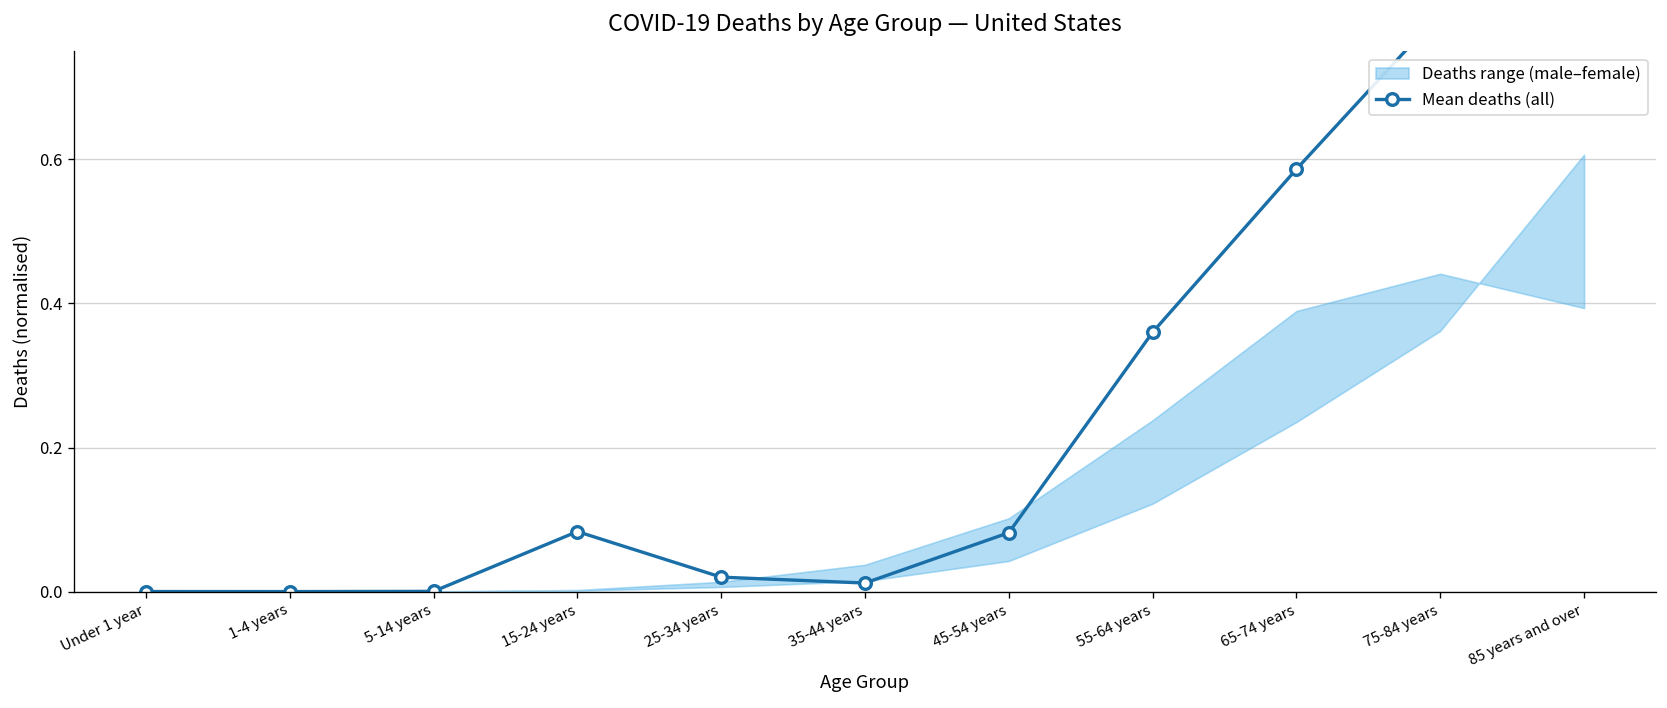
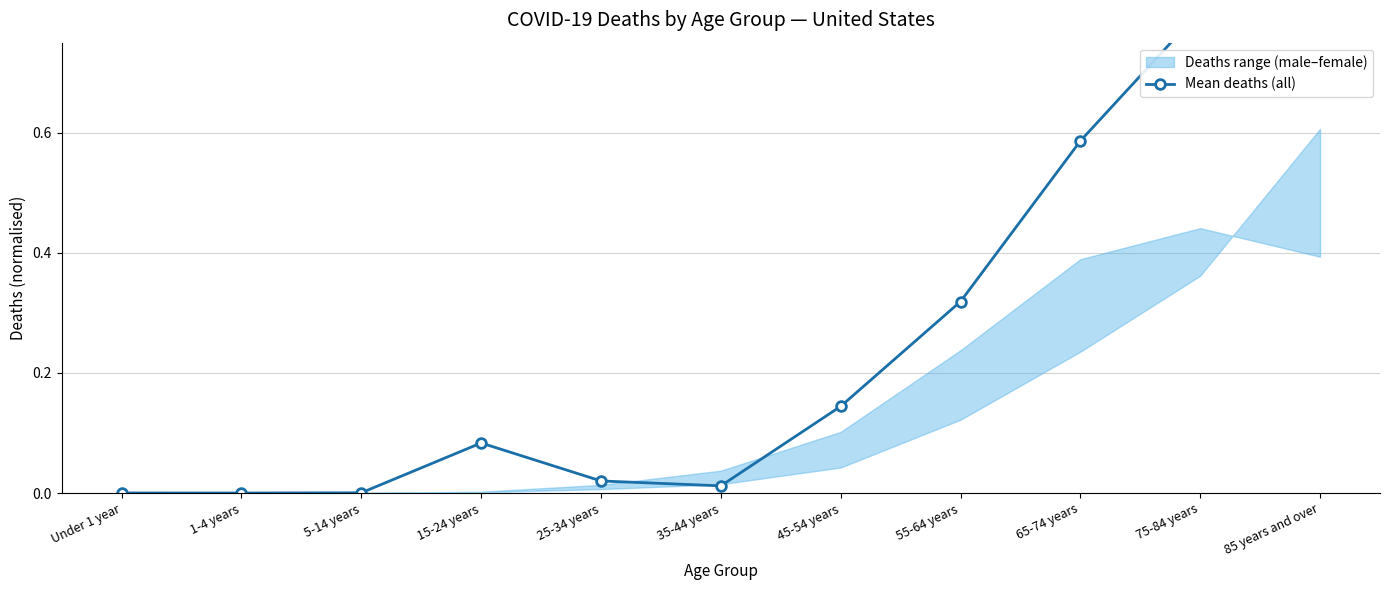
  {
    "Mean deaths (all)": {
      "15-24 years": 0.08,
      "25-34 years": 0.02,
      "35-44 years": 0.01,
-     "45-54 years": 0.08,
-     "55-64 years": 0.36,
+     "45-54 years": 0.14,
+     "55-64 years": 0.32,
      "65-74 years": 0.59
    }
  }
